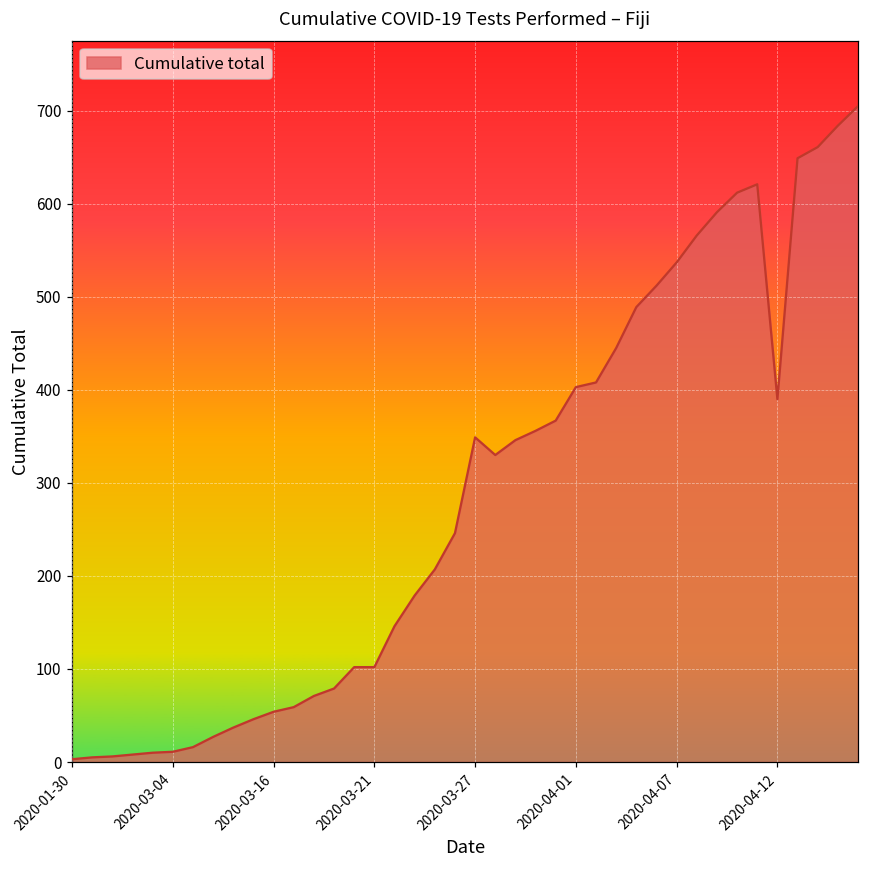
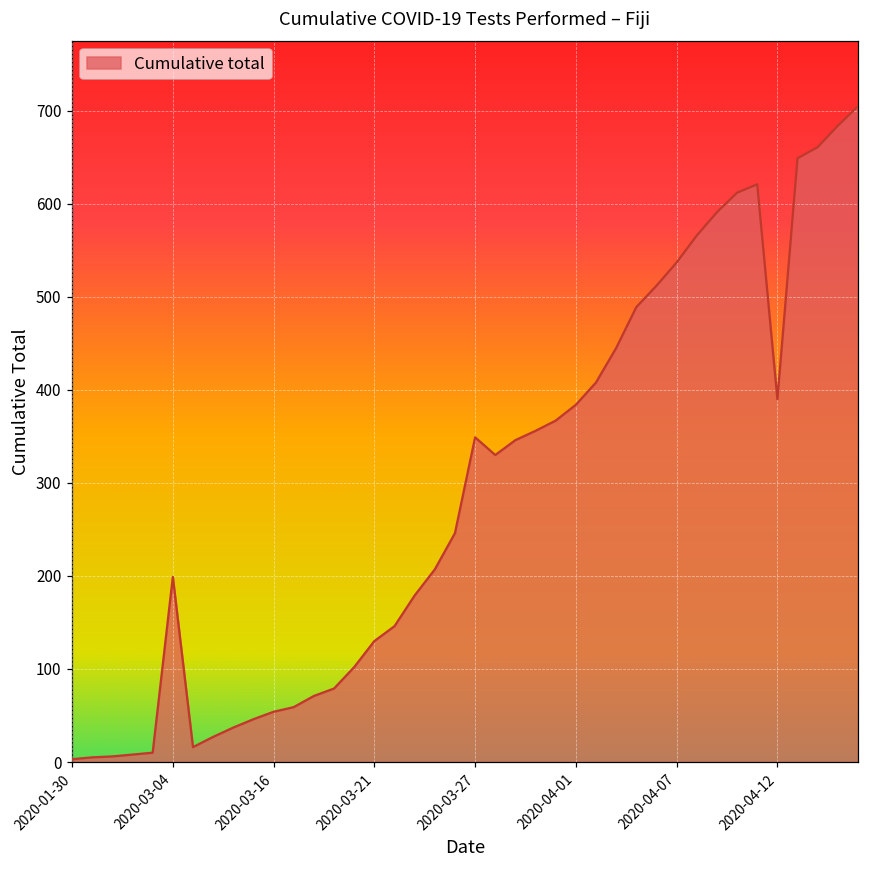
  {
    "2020-01-30": 0,
-   "2020-03-04": 10,
+   "2020-03-04": 200,
    "2020-03-16": 50,
-   "2020-03-21": 100,
+   "2020-03-21": 130,
    "2020-03-27": 350,
-   "2020-04-01": 400,
+   "2020-04-01": 380,
    "2020-04-07": 540,
    "2020-04-12": 390
  }
